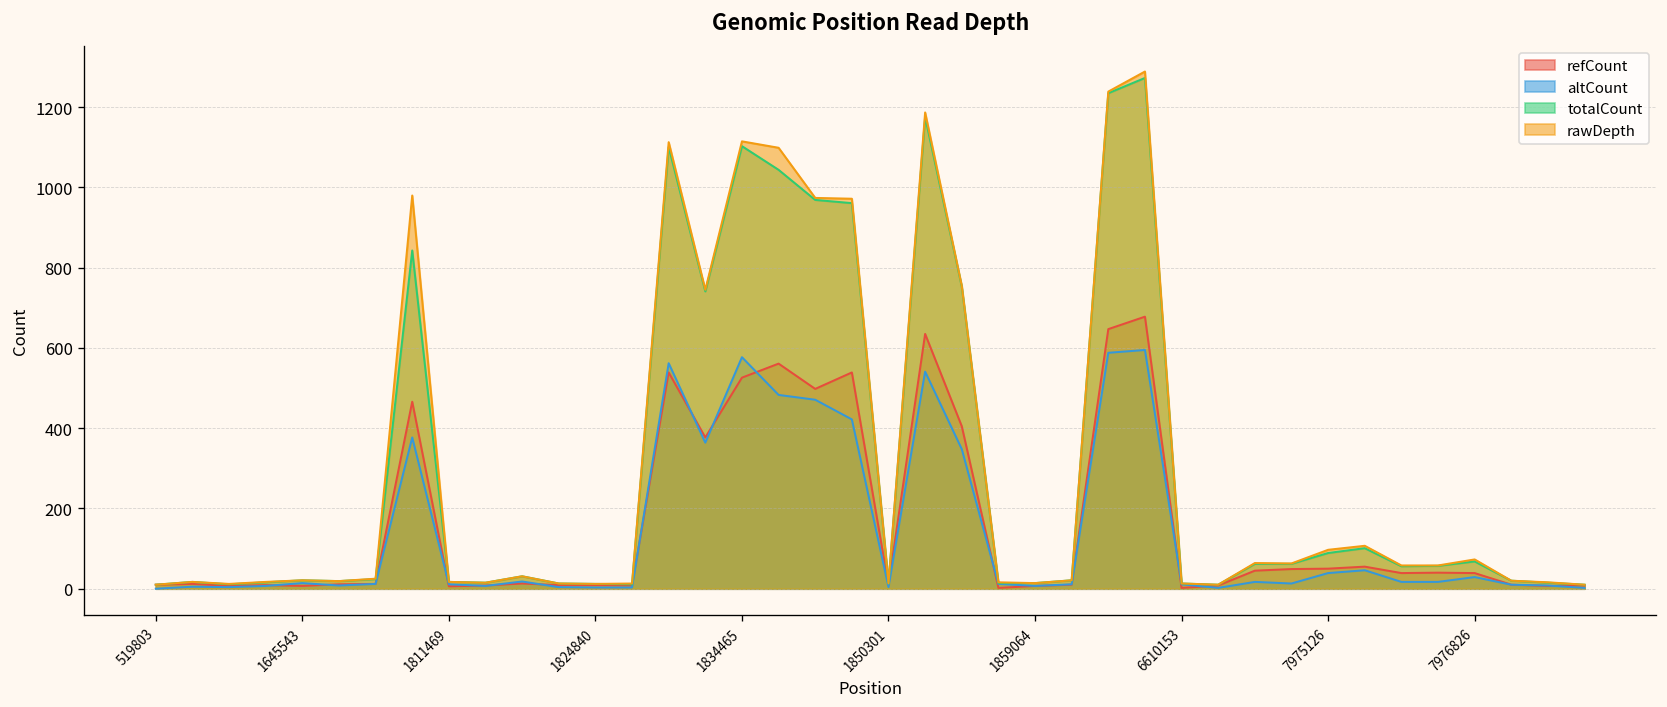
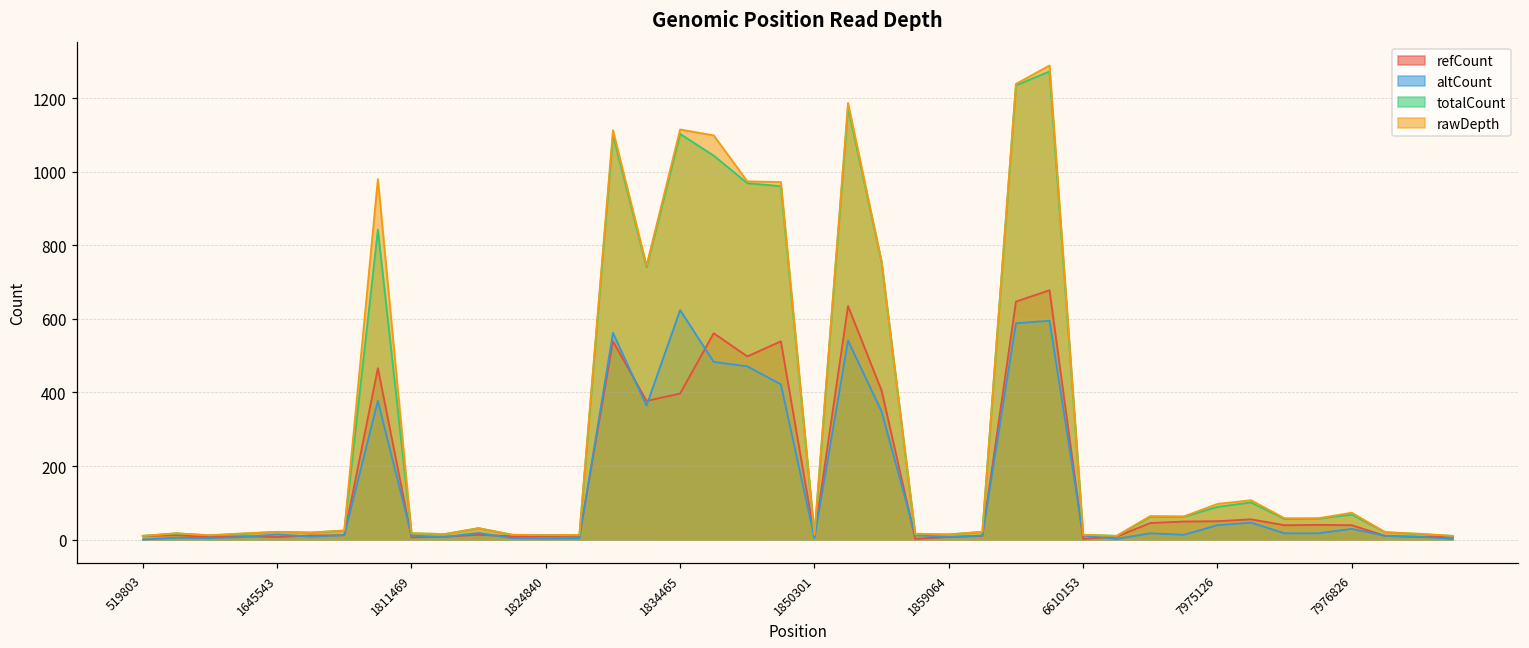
  {
    "refCount": {
-     "1834465": 530,
+     "1834465": 400,
      "6610153": 0,
      "7975126": 50,
      "7976826": 40
    },
    "altCount": {
      "519803": 0,
-     "1834465": 580,
+     "1834465": 620,
      "7975126": 40,
      "7976826": 30
    },
    "totalCount": {
      "1834465": 1100,
      "7975126": 90
    },
    "rawDepth": {
      "1834465": 1120,
      "7975126": 100
    }
  }
